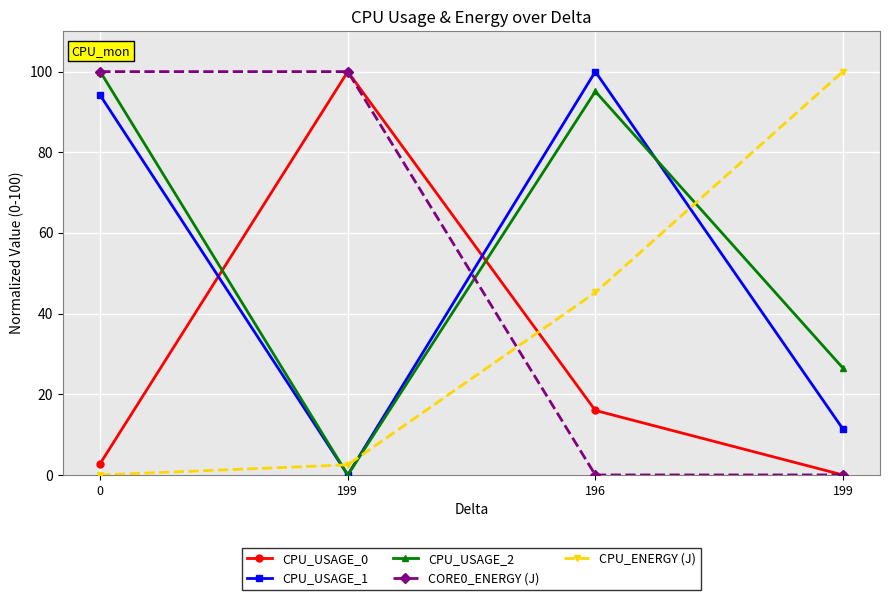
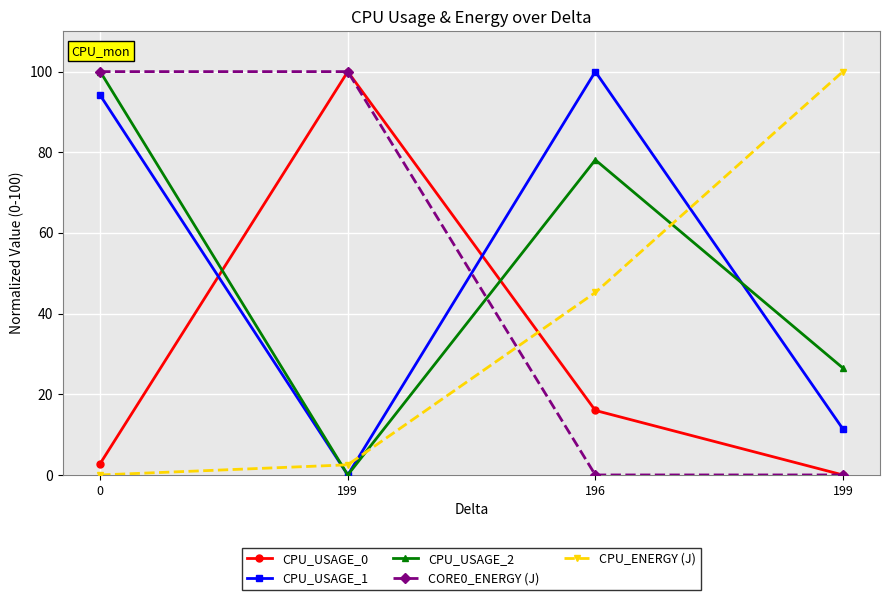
  {
    "CPU_USAGE_0": {
      "0": 3,
      "196": 16
    },
    "CPU_USAGE_1": {
      "0": 94,
      "196": 100
    },
    "CPU_USAGE_2": {
-     "196": 95
+     "196": 78
    },
    "CORE0_ENERGY (J)": {
      "196": 0
    },
    "CPU_ENERGY (J)": {
      "0": 0,
      "196": 45
    }
  }
